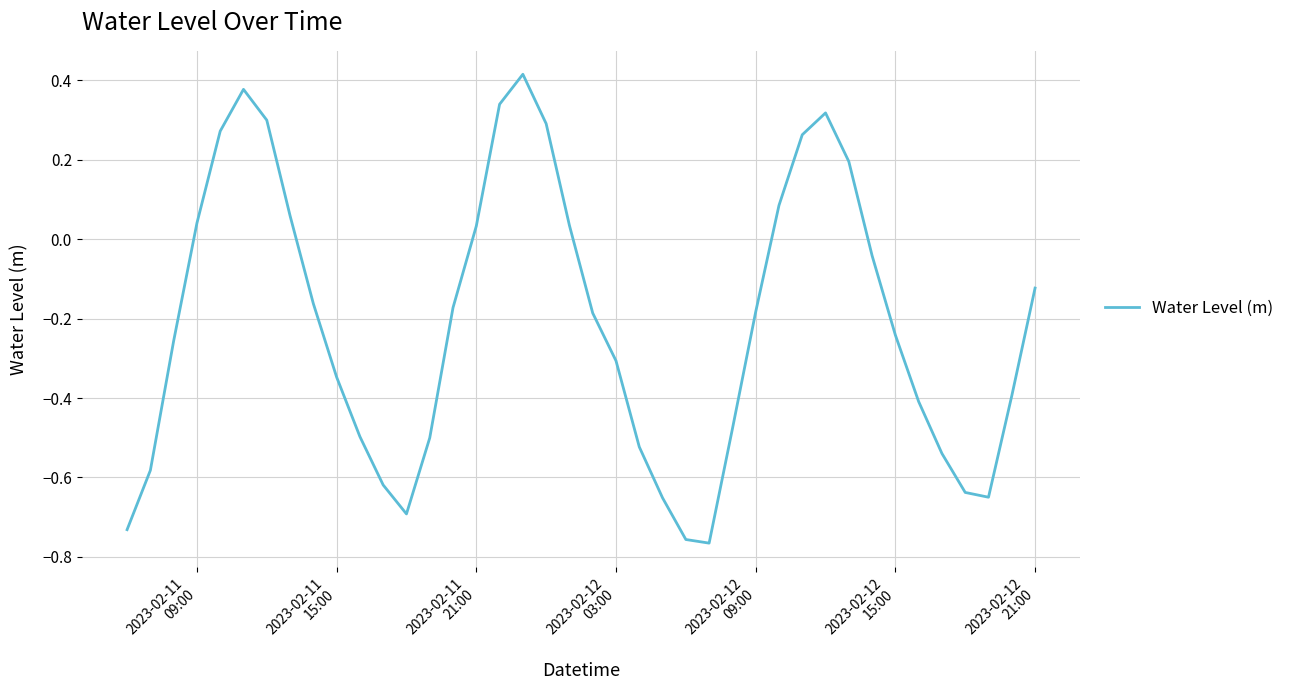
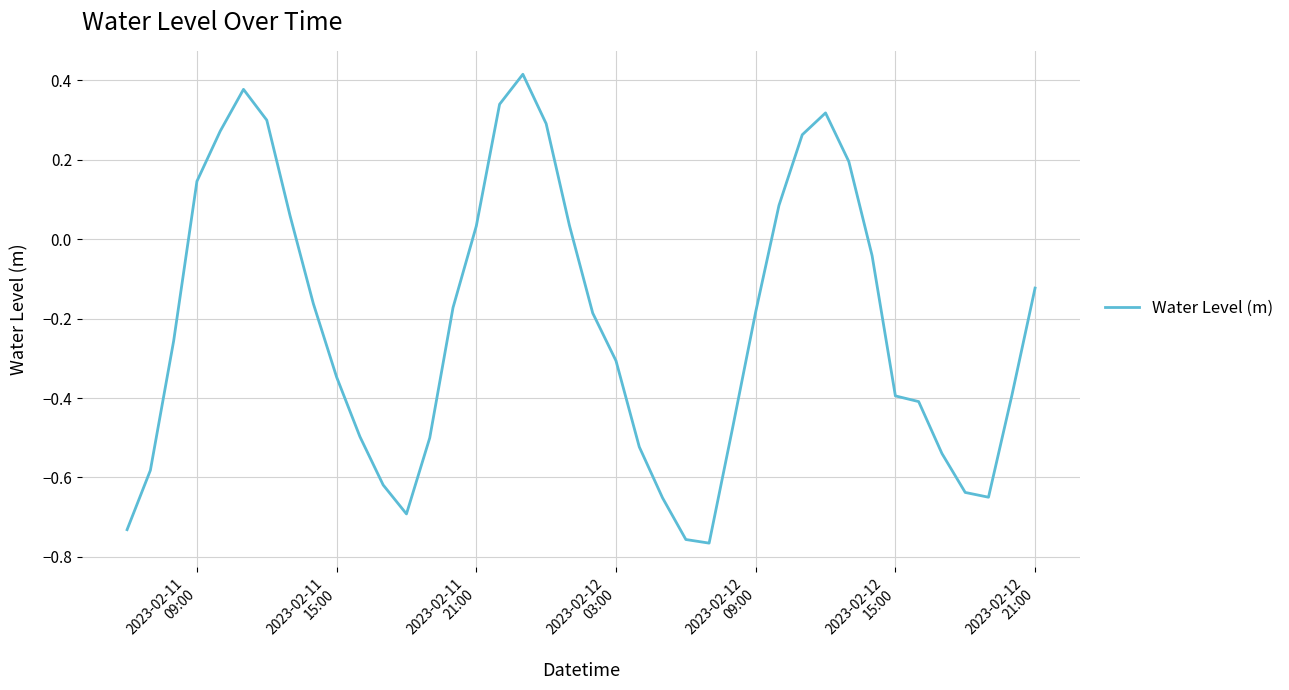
  {
-   "2023-02-11 09:00": 0.04,
+   "2023-02-11 09:00": 0.15,
    "2023-02-11 15:00": -0.35,
    "2023-02-11 21:00": 0.03,
    "2023-02-12 03:00": -0.31,
    "2023-02-12 09:00": -0.18,
-   "2023-02-12 15:00": -0.24,
+   "2023-02-12 15:00": -0.39,
    "2023-02-12 21:00": -0.12
  }
